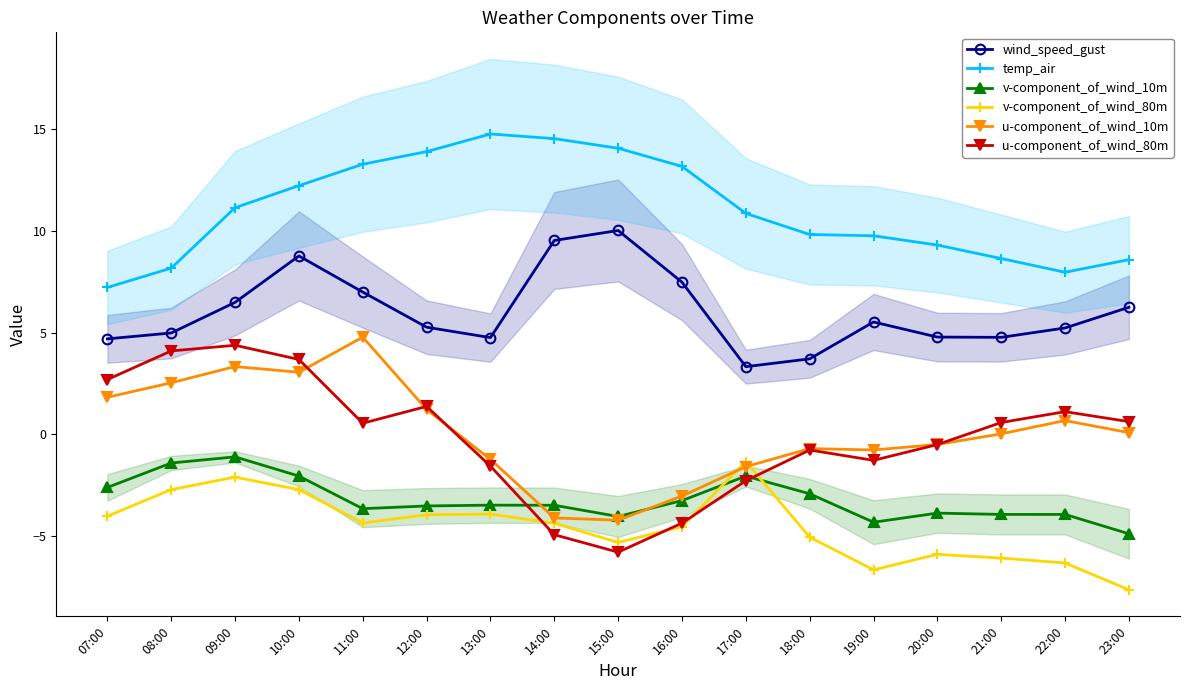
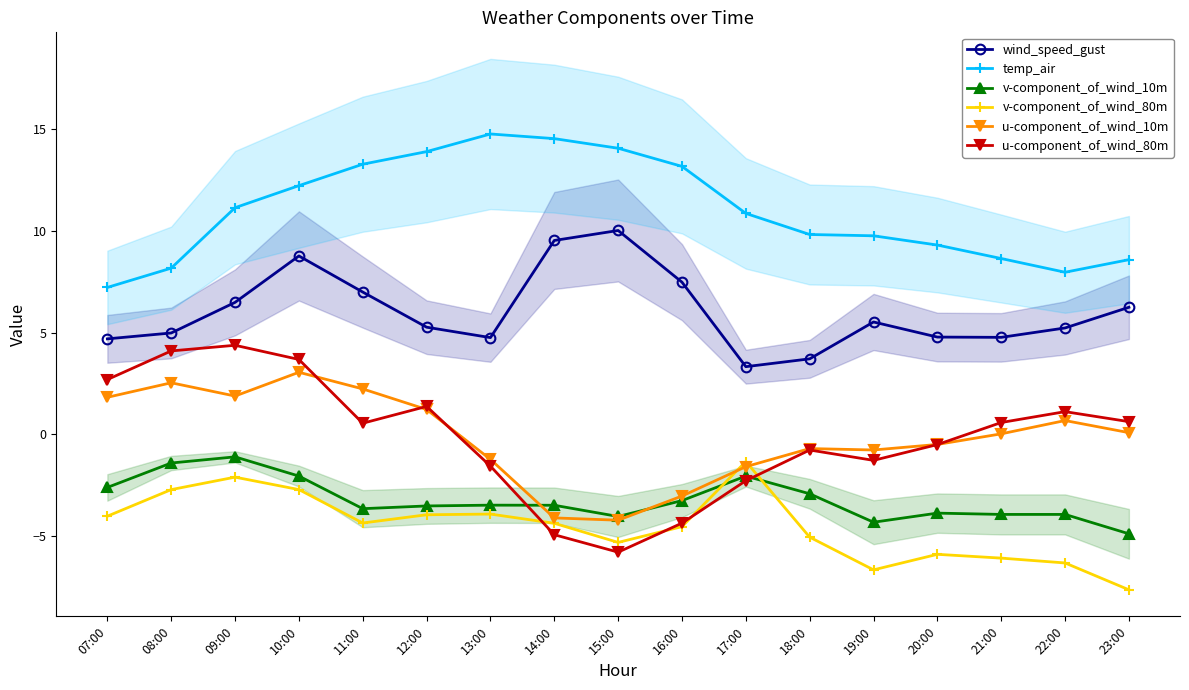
  {
    "v-component_of_wind_80m": {
      "07:00": -4.0,
      "08:00": -2.7,
      "09:00": -2.1,
      "10:00": -2.7,
      "11:00": -4.4,
      "12:00": -4.0,
      "13:00": -3.9,
      "14:00": -4.4,
      "15:00": -5.3,
      "16:00": -4.5,
      "17:00": -1.3,
      "18:00": -5.1,
      "19:00": -6.7,
      "20:00": -5.9,
      "21:00": -6.1,
      "22:00": -6.3,
      "23:00": -7.6
    },
    "u-component_of_wind_10m": {
      "07:00": 1.8,
      "08:00": 2.5,
-     "09:00": 3.3,
+     "09:00": 1.9,
      "10:00": 3.1,
-     "11:00": 4.8,
+     "11:00": 2.2,
      "12:00": 1.2,
      "13:00": -1.2,
      "14:00": -4.1,
      "15:00": -4.2,
      "16:00": -3.0,
      "19:00": -0.8,
      "21:00": 0.0,
      "22:00": 0.7,
      "23:00": 0.1
    },
    "u-component_of_wind_80m": {
      "07:00": 2.7,
      "08:00": 4.1,
      "09:00": 4.4,
      "10:00": 3.7,
      "11:00": 0.5,
      "12:00": 1.4,
      "13:00": -1.6,
      "14:00": -4.9,
      "15:00": -5.8,
      "16:00": -4.4,
      "17:00": -2.3,
      "19:00": -1.3,
      "21:00": 0.6,
      "22:00": 1.1,
      "23:00": 0.6
    }
  }
